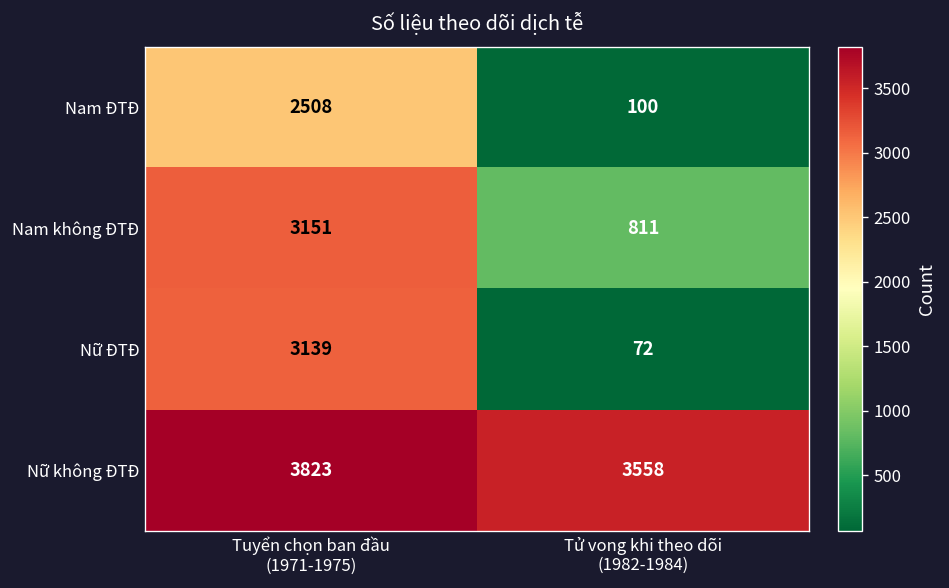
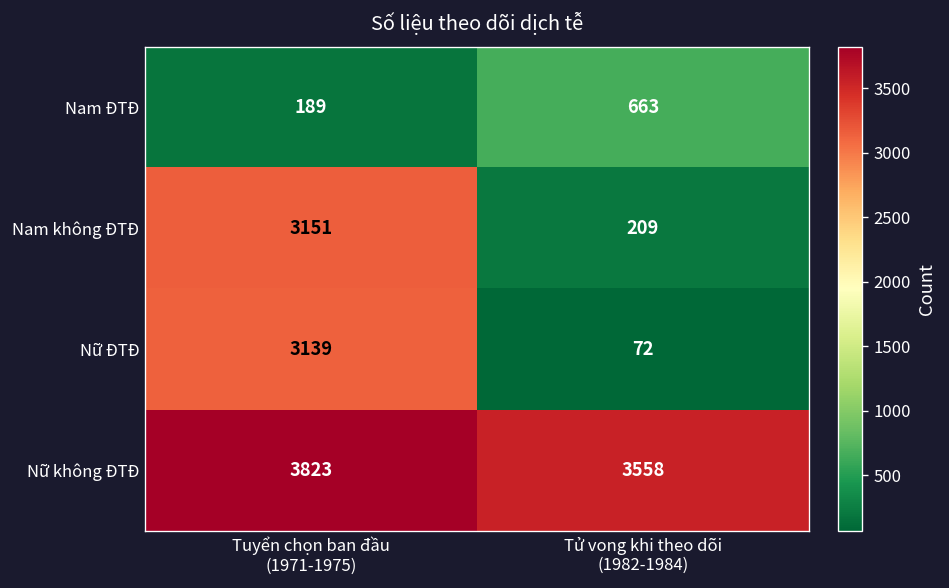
  {
    "Nam ĐTĐ": {
-     "Tuyển chọn ban đầu (1971-1975)": 2508,
-     "Tử vong khi theo dõi (1982-1984)": 100
+     "Tuyển chọn ban đầu (1971-1975)": 189,
+     "Tử vong khi theo dõi (1982-1984)": 663
    },
    "Nam không ĐTĐ": {
      "Tuyển chọn ban đầu (1971-1975)": 3151,
-     "Tử vong khi theo dõi (1982-1984)": 811
+     "Tử vong khi theo dõi (1982-1984)": 209
    },
    "Nữ ĐTĐ": {
      "Tuyển chọn ban đầu (1971-1975)": 3139,
      "Tử vong khi theo dõi (1982-1984)": 72
    },
    "Nữ không ĐTĐ": {
      "Tuyển chọn ban đầu (1971-1975)": 3823,
      "Tử vong khi theo dõi (1982-1984)": 3558
    }
  }
